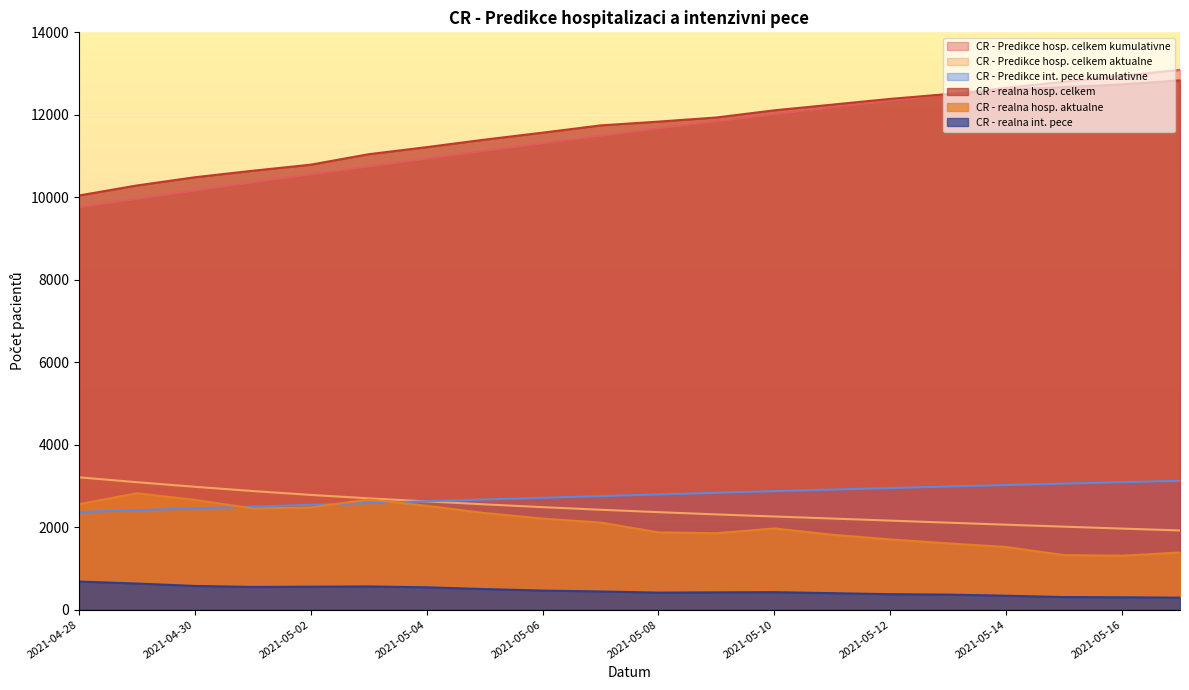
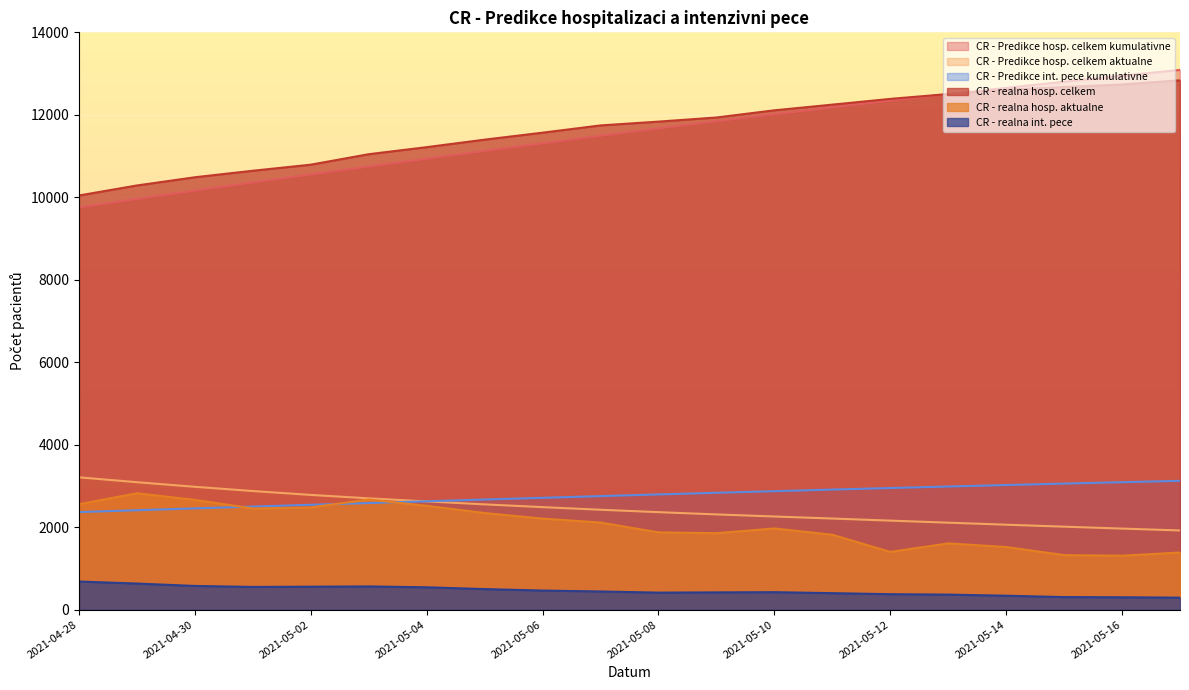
  {
    "CR - Predikce int. pece kumulativne": {
      "2021-04-28": 2400,
      "2021-04-30": 2500,
      "2021-05-02": 2500,
      "2021-05-06": 2700,
      "2021-05-08": 2800,
      "2021-05-10": 2900,
      "2021-05-12": 3000,
      "2021-05-14": 3000,
      "2021-05-16": 3100
    },
    "CR - realna hosp. celkem": {
      "2021-04-28": 10000,
      "2021-04-30": 10500,
      "2021-05-02": 10800,
      "2021-05-04": 11200,
      "2021-05-06": 11600,
      "2021-05-08": 11800,
      "2021-05-10": 12100
    },
    "CR - realna hosp. aktualne": {
      "2021-04-28": 2600,
      "2021-04-30": 2700,
      "2021-05-02": 2500,
      "2021-05-04": 2500,
      "2021-05-06": 2200,
      "2021-05-08": 1900,
      "2021-05-10": 2000,
-     "2021-05-12": 1700,
+     "2021-05-12": 1400,
      "2021-05-14": 1500,
      "2021-05-16": 1300
    },
    "CR - realna int. pece": {
      "2021-04-28": 700,
      "2021-04-30": 600,
      "2021-05-02": 600,
      "2021-05-04": 500,
      "2021-05-06": 500,
      "2021-05-08": 400,
      "2021-05-10": 400,
      "2021-05-12": 400,
      "2021-05-14": 300,
      "2021-05-16": 300
    }
  }
